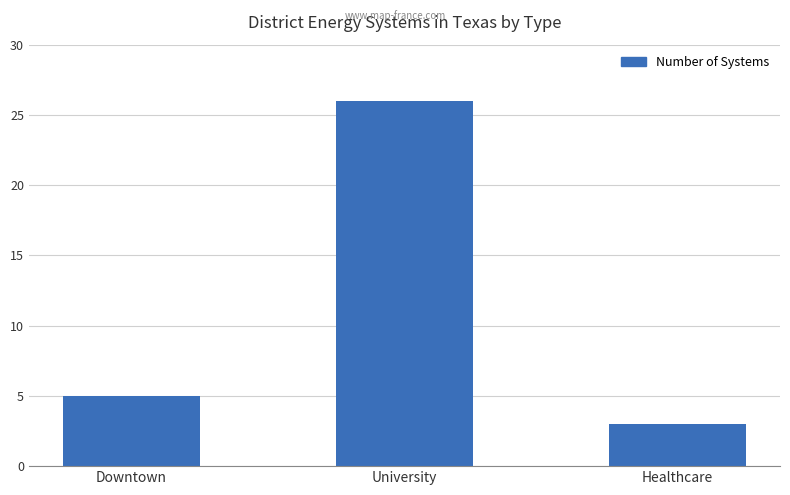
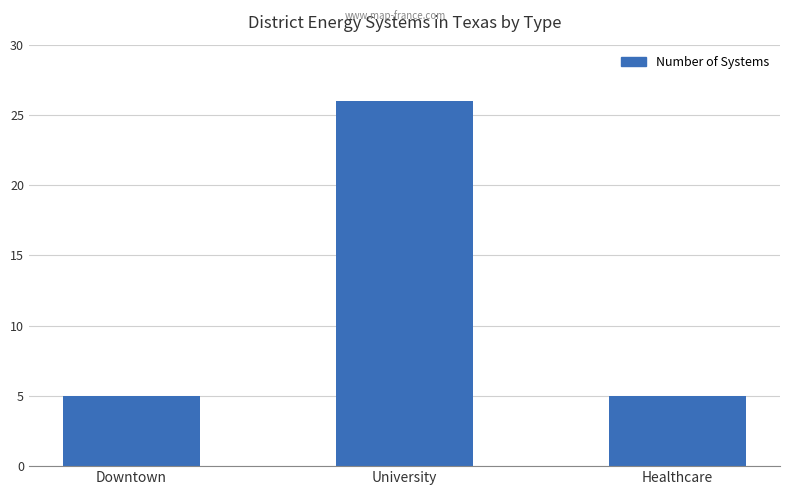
  {
    "Downtown": 5,
    "University": 26,
-   "Healthcare": 3
+   "Healthcare": 5
  }
